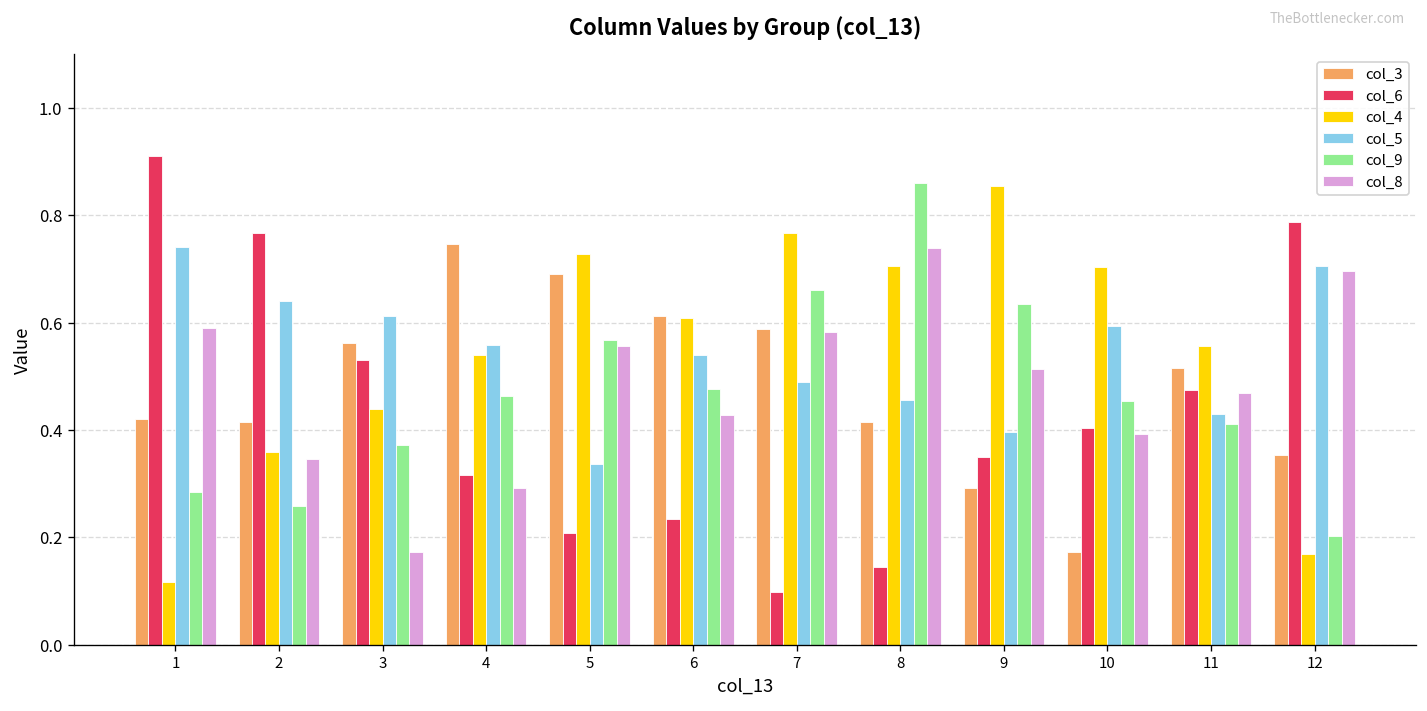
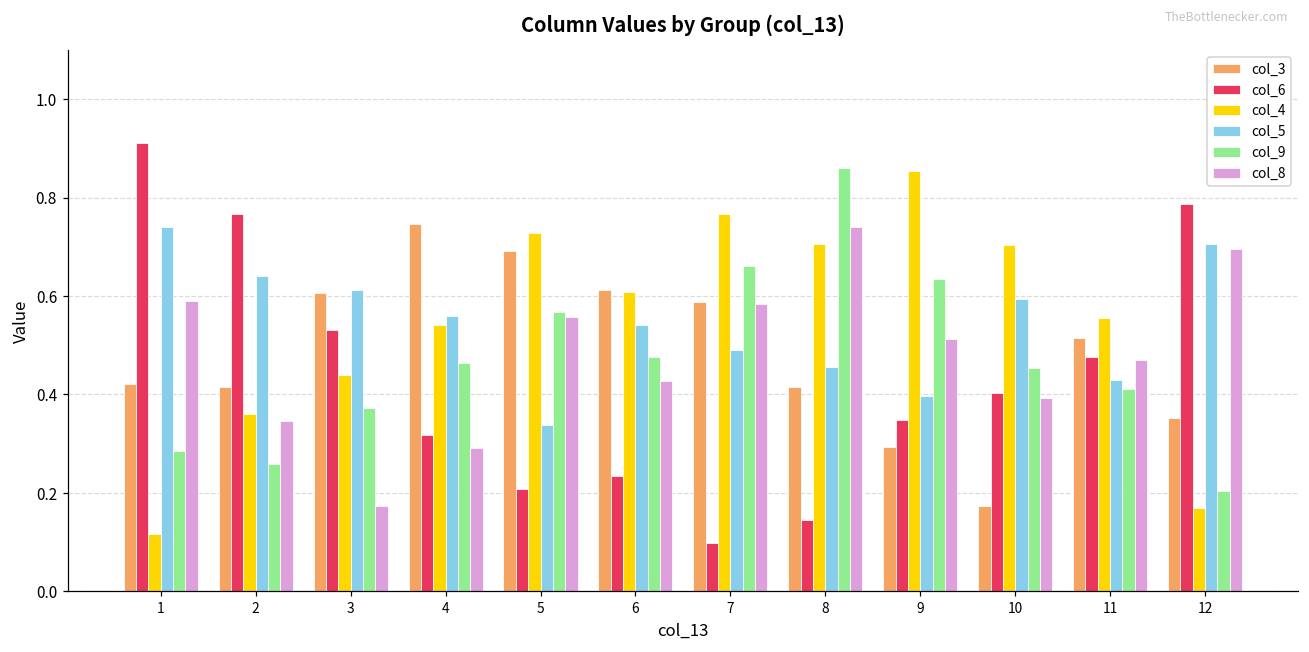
  {
    "col_3": {
      "1": 0.42,
      "2": 0.42,
-     "3": 0.56,
+     "3": 0.61,
      "4": 0.75,
      "5": 0.69,
      "6": 0.61,
      "7": 0.59,
      "8": 0.41,
      "9": 0.29,
      "10": 0.17,
      "11": 0.52,
      "12": 0.35
    },
    "col_6": {
      "1": 0.91,
      "2": 0.77,
      "3": 0.53,
      "4": 0.32,
      "5": 0.21,
      "6": 0.23,
      "7": 0.10,
      "8": 0.15,
      "9": 0.35,
      "10": 0.40,
      "11": 0.47,
      "12": 0.79
    },
    "col_4": {
      "1": 0.12,
      "2": 0.36,
      "3": 0.44,
      "4": 0.54,
      "5": 0.73,
      "6": 0.61,
      "7": 0.77,
      "8": 0.71,
      "9": 0.85,
      "10": 0.70,
      "11": 0.56,
      "12": 0.17
    },
    "col_5": {
      "1": 0.74,
      "2": 0.64,
      "3": 0.61,
      "4": 0.56,
      "5": 0.34,
      "6": 0.54,
      "7": 0.49,
      "8": 0.46,
      "9": 0.40,
      "10": 0.59,
      "11": 0.43,
      "12": 0.70
    },
    "col_9": {
      "1": 0.28,
      "2": 0.26,
      "3": 0.37,
      "4": 0.46,
      "5": 0.57,
      "6": 0.48,
      "7": 0.66,
      "8": 0.86,
      "9": 0.63,
      "10": 0.45,
      "11": 0.41,
      "12": 0.20
    },
    "col_8": {
      "1": 0.59,
      "2": 0.35,
      "3": 0.17,
      "4": 0.29,
      "5": 0.56,
      "6": 0.43,
      "7": 0.58,
      "8": 0.74,
      "9": 0.51,
      "10": 0.39,
      "11": 0.47,
      "12": 0.70
    }
  }
